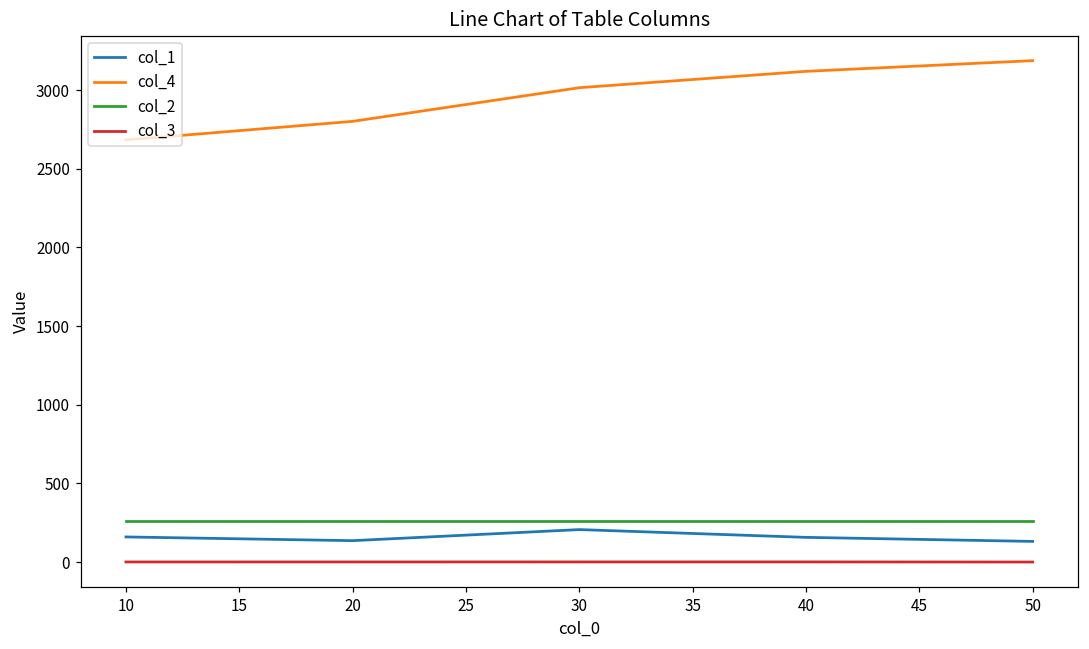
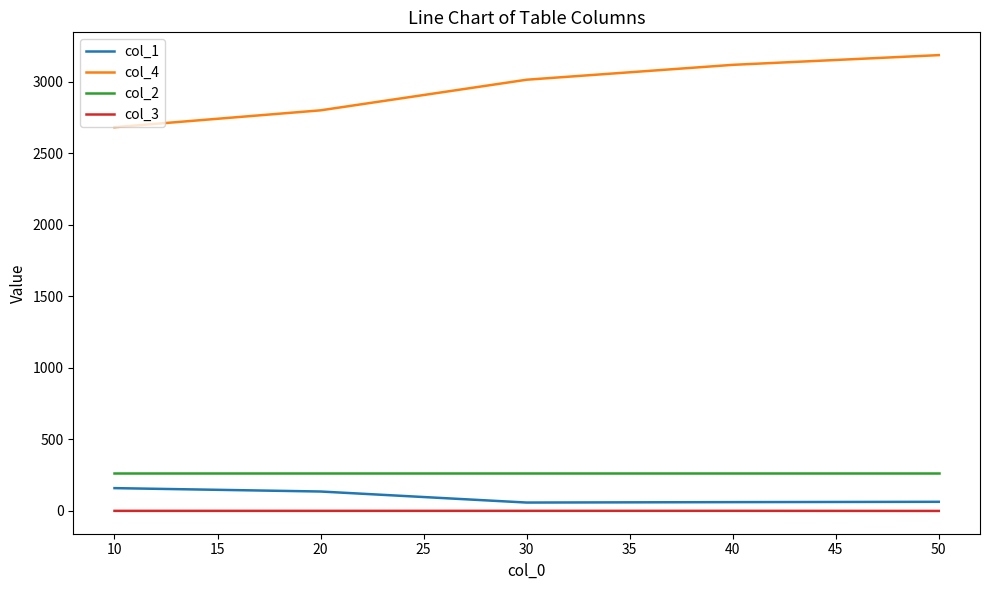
  {
    "col_1": {
      "10": 160,
      "20": 140,
-     "30": 210,
-     "40": 160,
-     "50": 130
+     "30": 60,
+     "40": 60,
+     "50": 60
    },
    "col_4": {
      "20": 2800,
      "30": 3020,
      "40": 3120,
      "50": 3190
    },
    "col_2": {
      "10": 260,
      "20": 260,
      "30": 260,
      "40": 260,
      "50": 260
    },
    "col_3": {
      "10": 0,
      "20": 0,
      "30": 0,
      "40": 0,
      "50": 0
    }
  }
